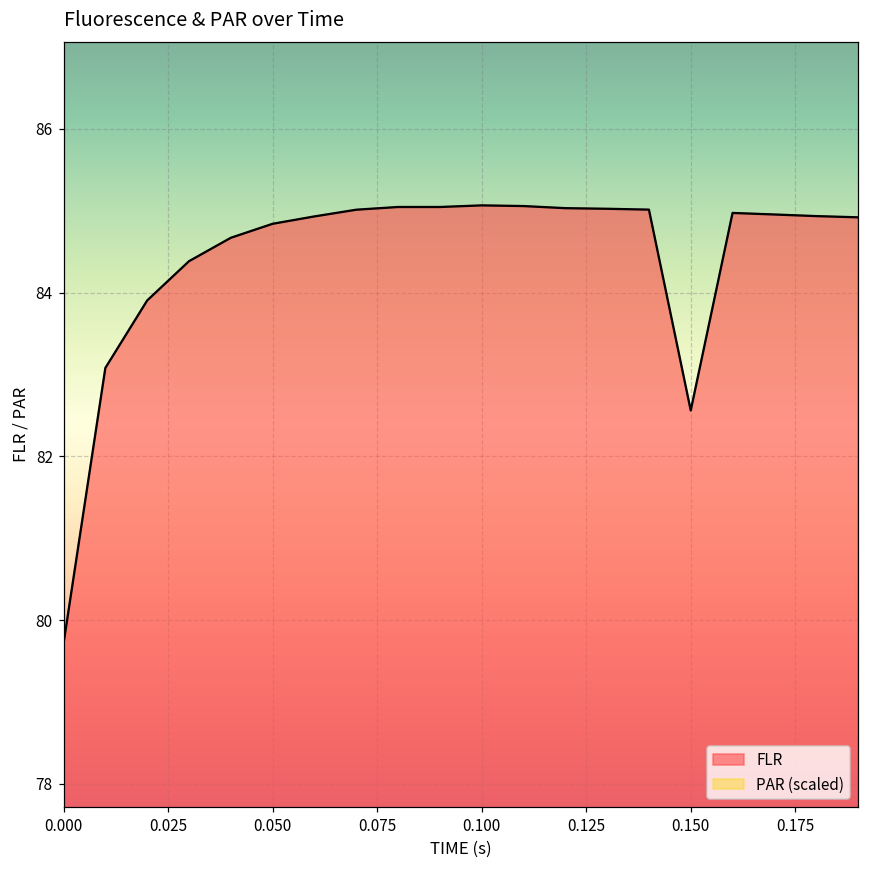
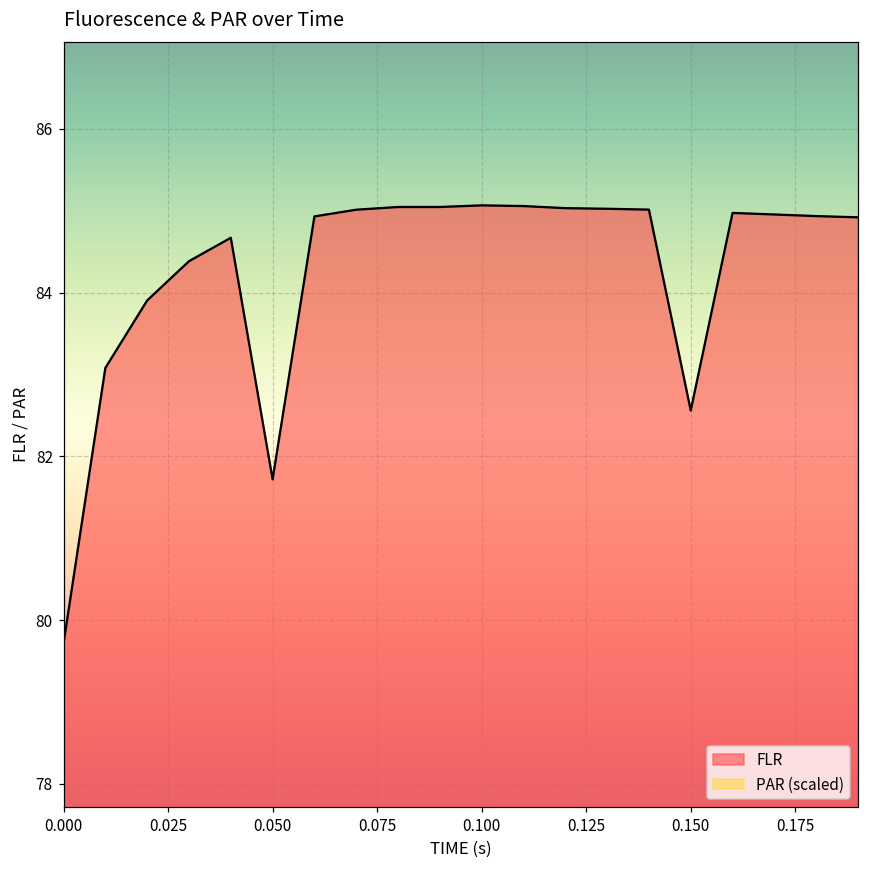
  {
    "0.000": 79.7,
-   "0.050": 84.8,
+   "0.050": 81.7,
    "0.100": 85.1,
    "0.150": 82.6
  }
